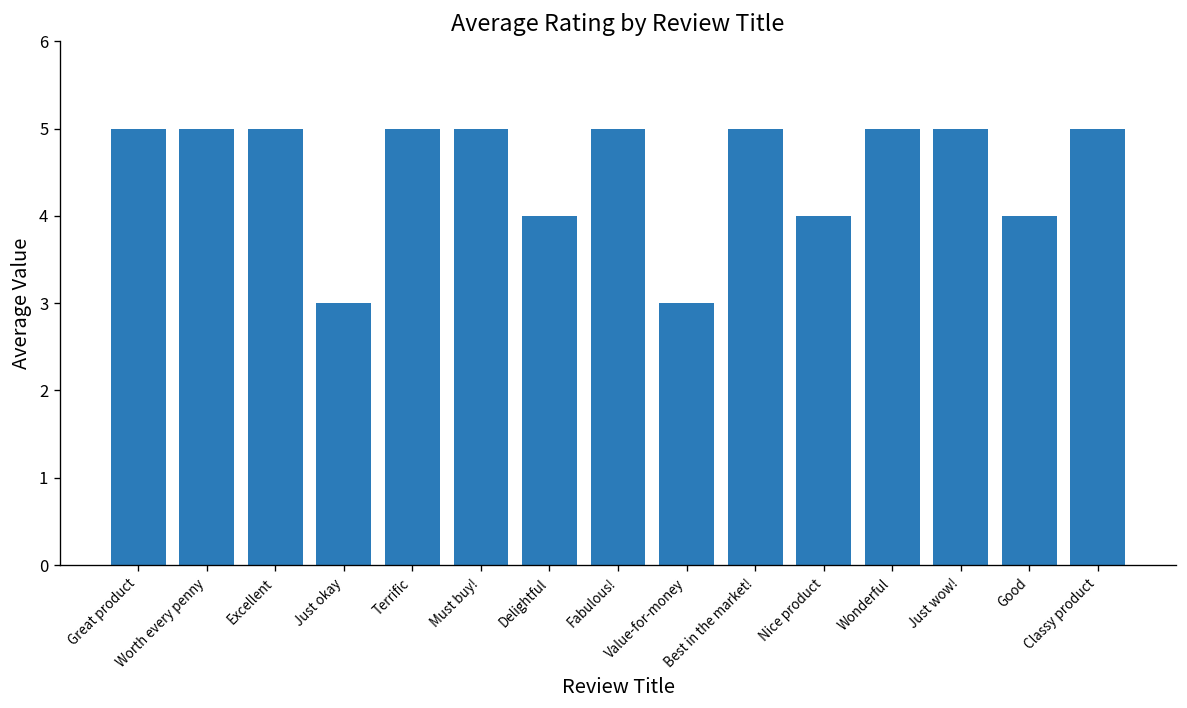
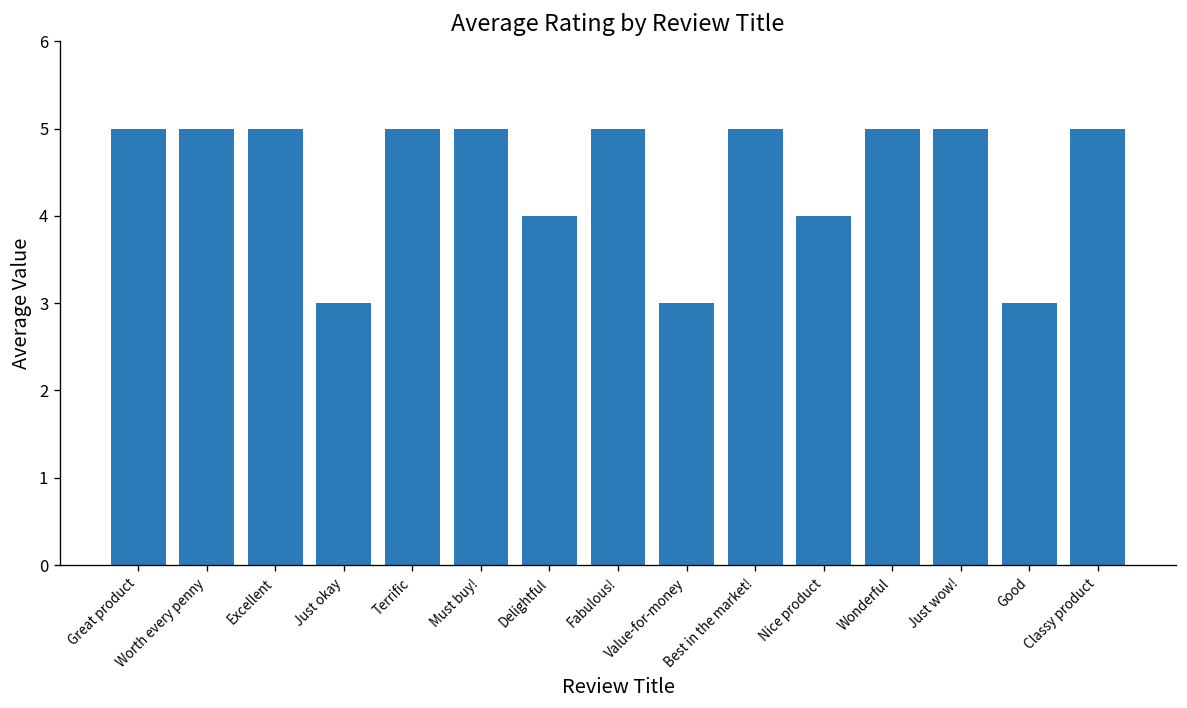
  {
    "Great product": 5,
    "Worth every penny": 5,
    "Excellent": 5,
    "Just okay": 3,
    "Terrific": 5,
    "Must buy!": 5,
    "Delightful": 4,
    "Fabulous!": 5,
    "Value-for-money": 3,
    "Best in the market!": 5,
    "Nice product": 4,
    "Wonderful": 5,
    "Just wow!": 5,
-   "Good": 4,
+   "Good": 3,
    "Classy product": 5
  }
